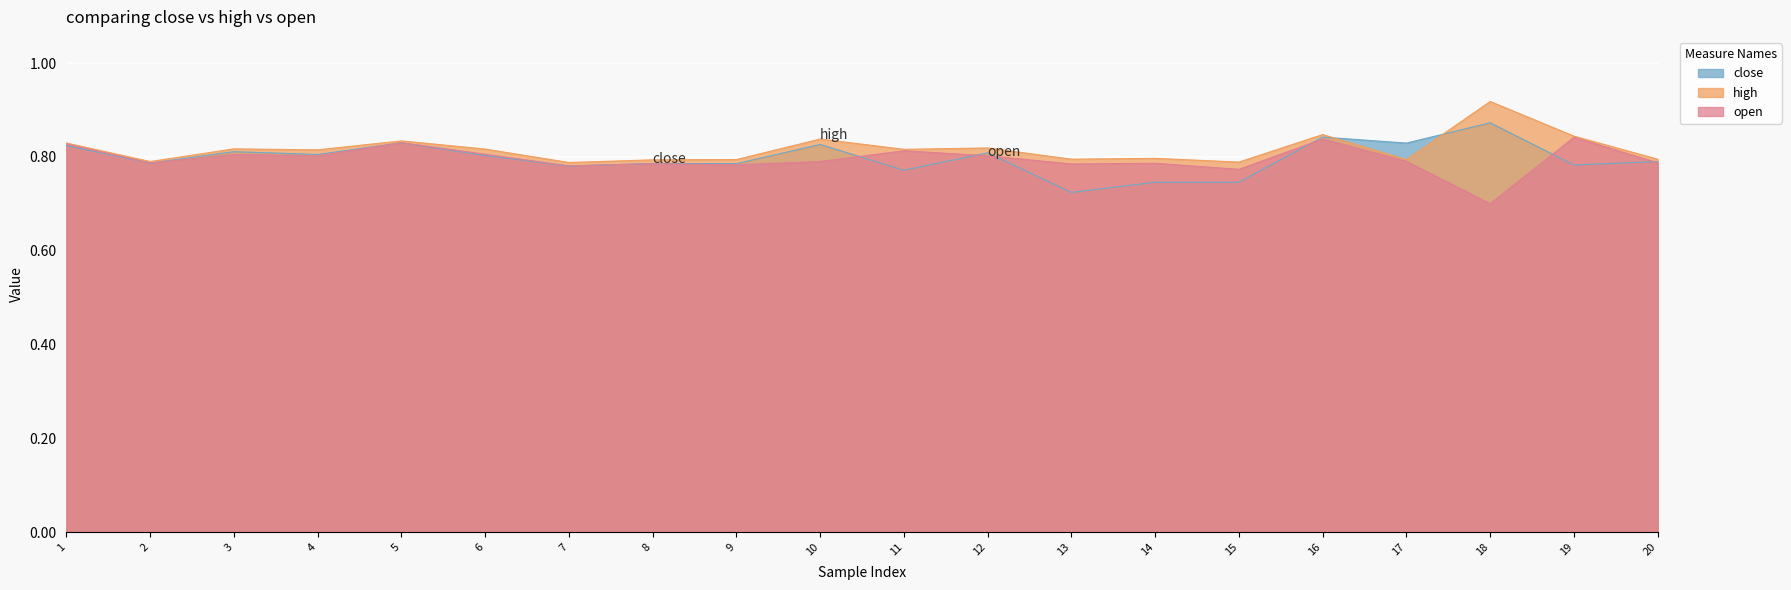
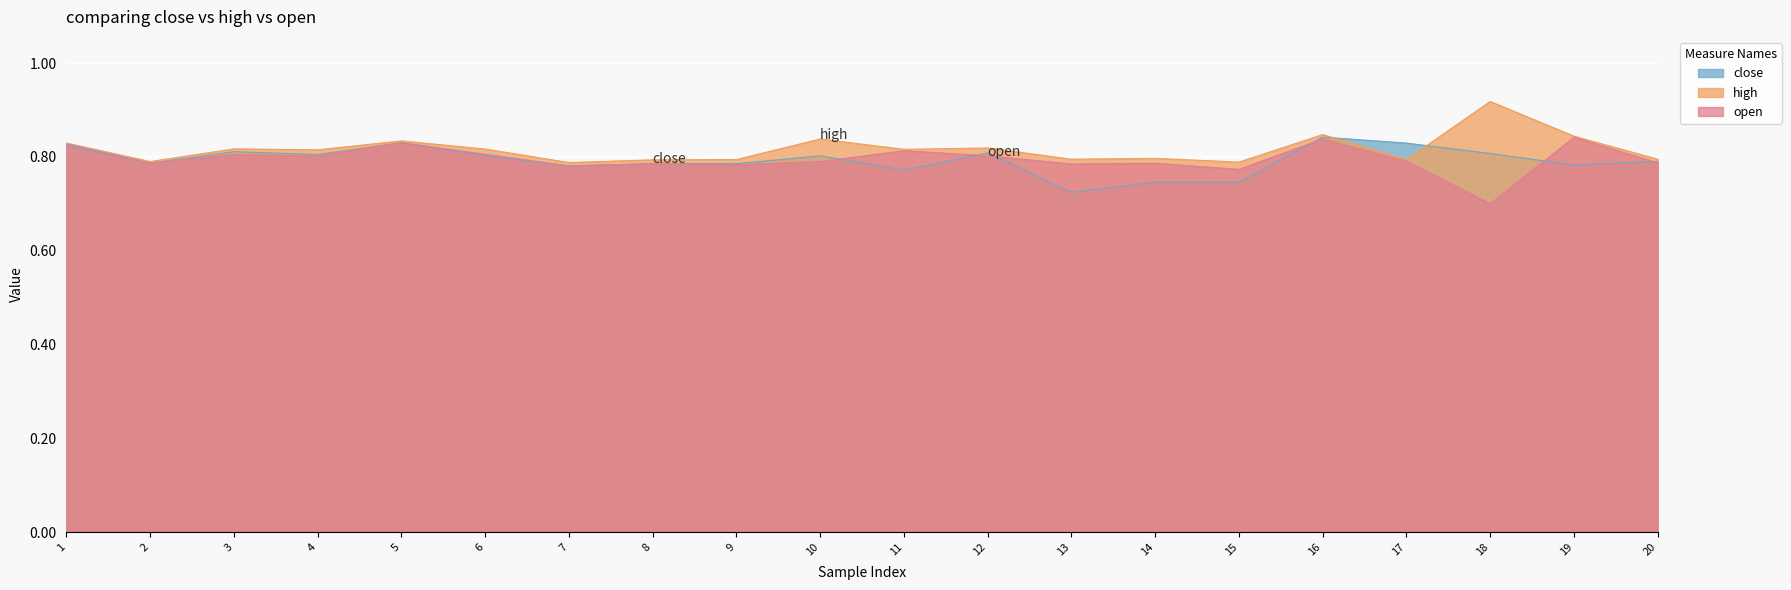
  {
    "close": {
      "3": 0.81,
-     "10": 0.83,
+     "10": 0.80,
      "11": 0.77,
      "12": 0.81,
      "13": 0.72,
      "14": 0.75,
      "15": 0.75,
      "17": 0.83,
-     "18": 0.87,
+     "18": 0.81,
      "19": 0.78
    }
  }
